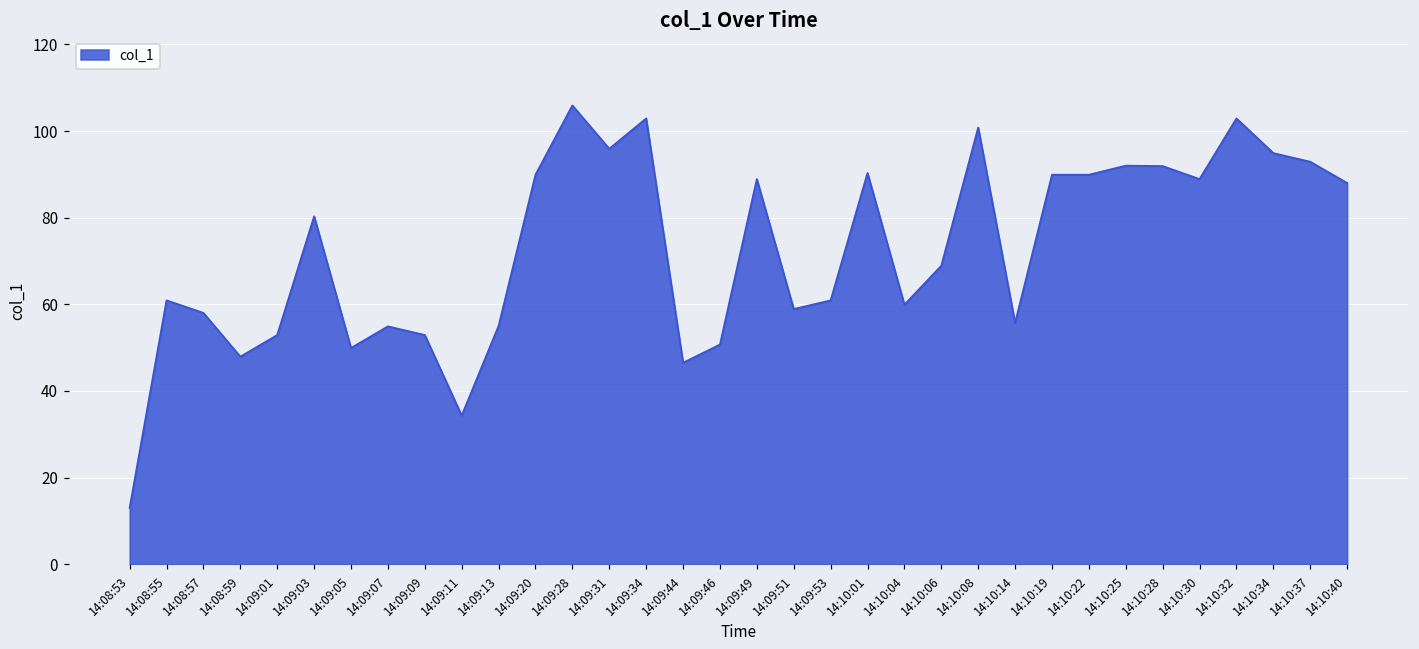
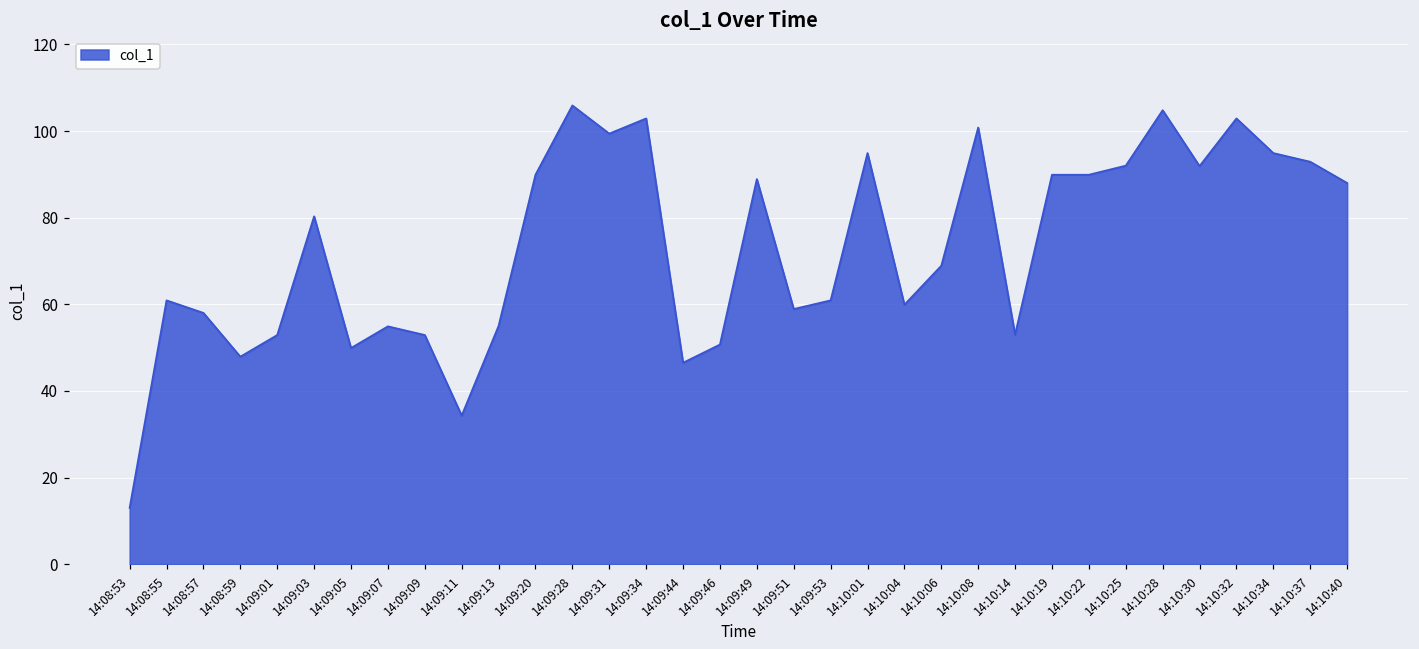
  {
    "14:08:53": 13,
    "14:08:55": 61,
    "14:08:57": 58,
    "14:08:59": 48,
    "14:09:01": 53,
    "14:09:03": 80,
    "14:09:05": 50,
    "14:09:07": 55,
    "14:09:09": 53,
    "14:09:11": 34,
    "14:09:13": 55,
    "14:09:20": 90,
    "14:09:28": 106,
-   "14:09:31": 96,
+   "14:09:31": 99,
    "14:09:34": 103,
    "14:09:44": 47,
    "14:09:46": 51,
    "14:09:49": 89,
    "14:09:51": 59,
    "14:09:53": 61,
-   "14:10:01": 90,
+   "14:10:01": 95,
    "14:10:04": 60,
    "14:10:06": 69,
    "14:10:08": 101,
-   "14:10:14": 56,
+   "14:10:14": 53,
    "14:10:19": 90,
    "14:10:22": 90,
    "14:10:25": 92,
-   "14:10:28": 92,
-   "14:10:30": 89,
+   "14:10:28": 105,
+   "14:10:30": 92,
    "14:10:32": 103,
    "14:10:34": 95,
    "14:10:37": 93,
    "14:10:40": 88
  }
